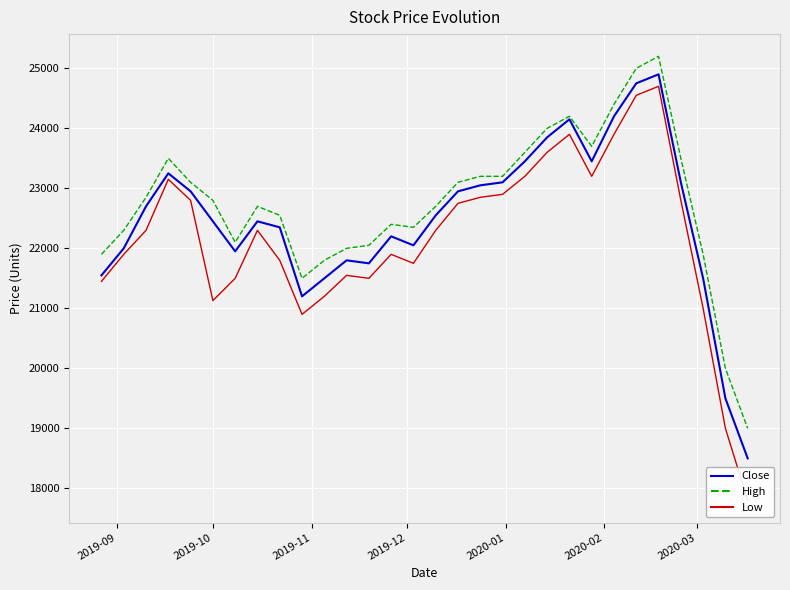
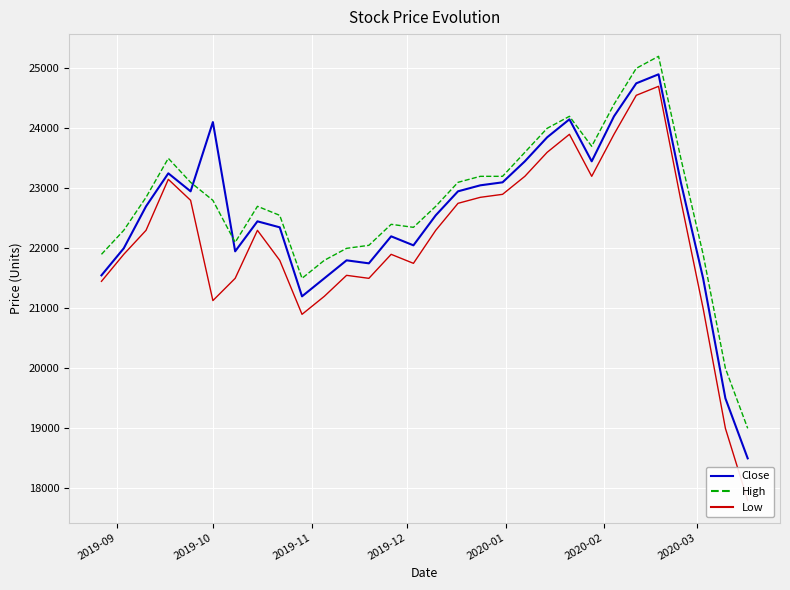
  {
    "Close": {
-     "2019-10": 22500
+     "2019-10": 24100
    },
    "High": {
      "2019-10": 22800
    },
    "Low": {
      "2019-10": 21100
    }
  }
